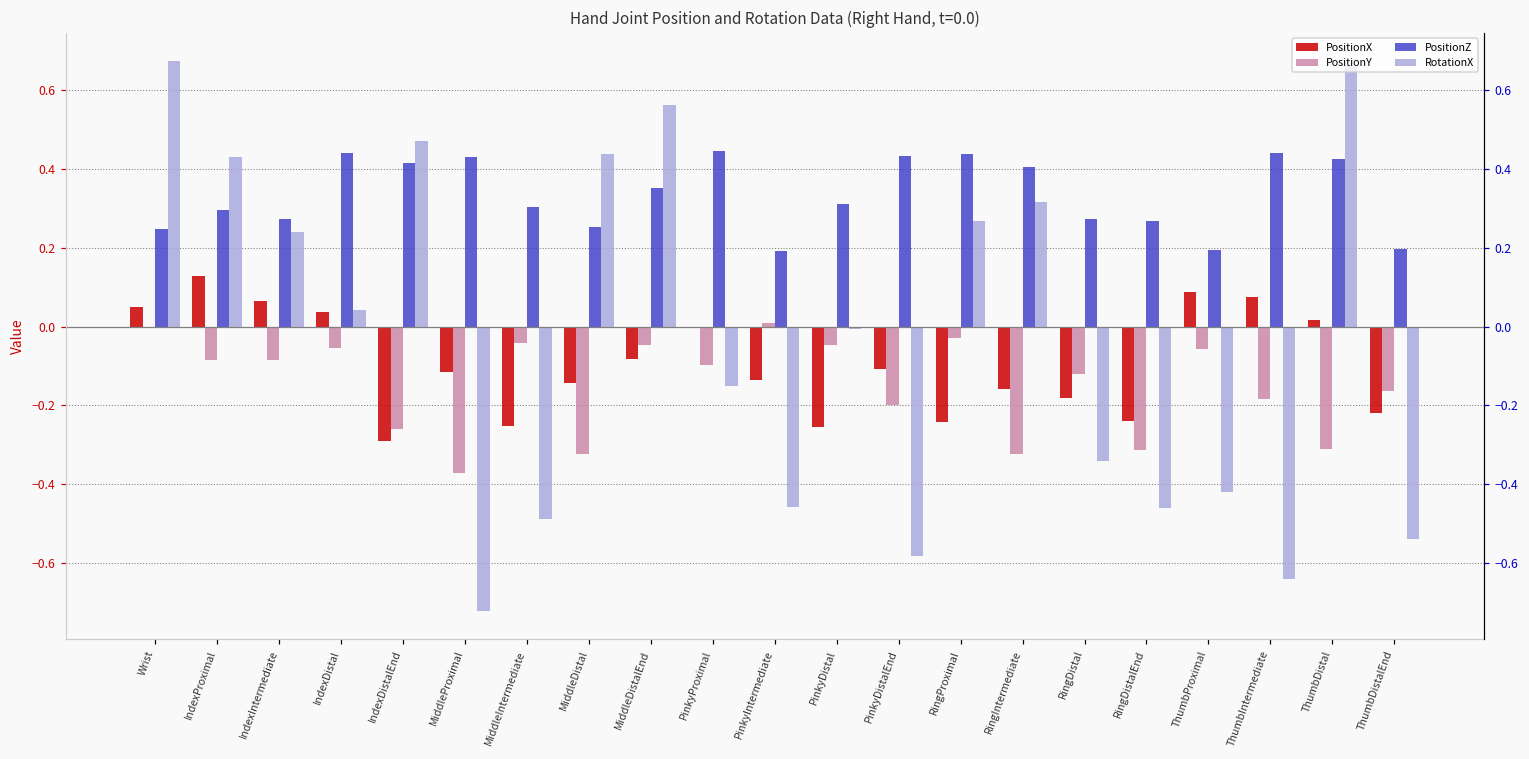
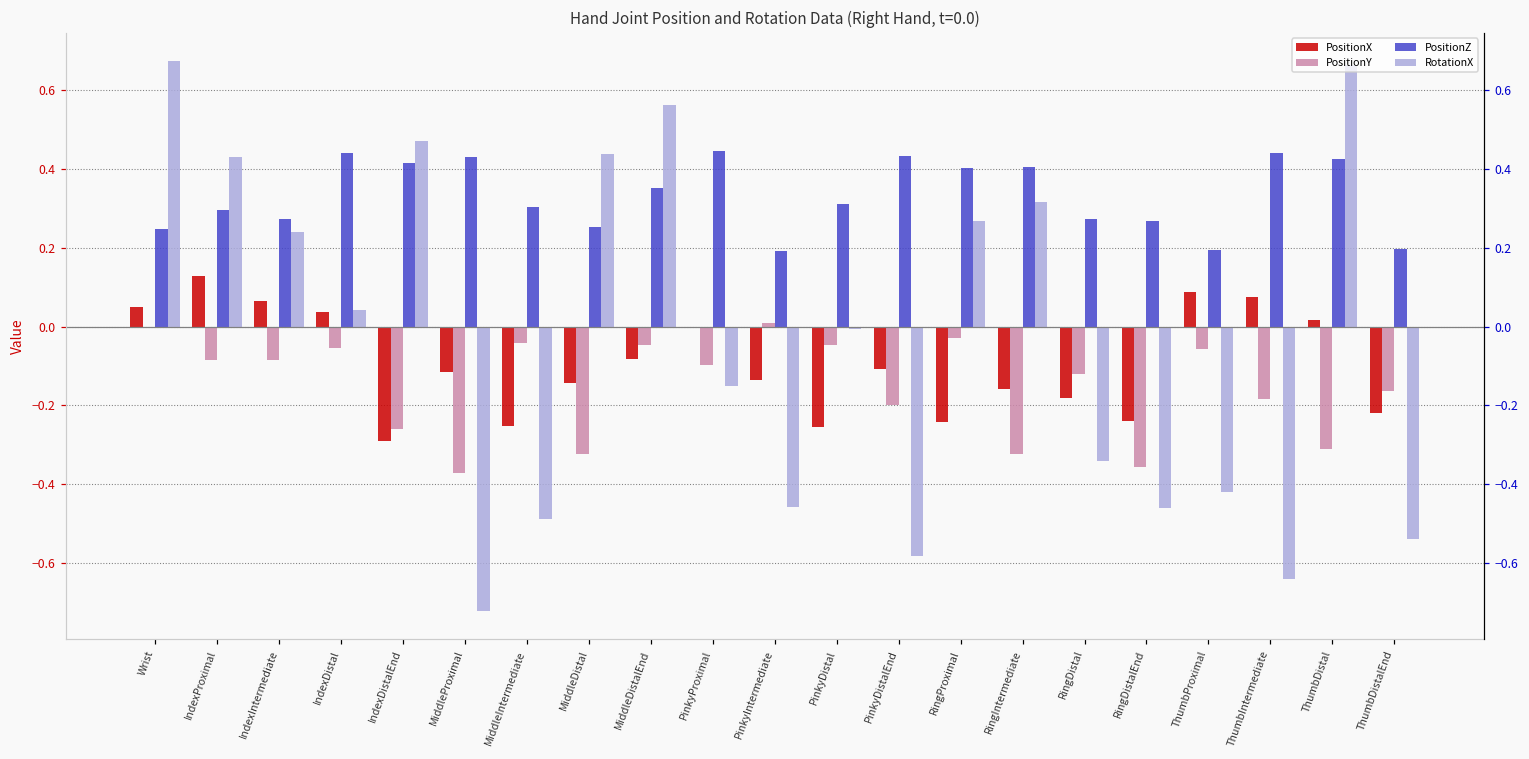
  {
    "PositionX": {
      "Wrist": 0.05,
      "IndexProximal": 0.13,
      "IndexIntermediate": 0.07,
      "IndexDistal": 0.04,
      "IndexDistalEnd": -0.29,
      "MiddleProximal": -0.12,
      "MiddleIntermediate": -0.25,
      "MiddleDistal": -0.14,
      "MiddleDistalEnd": -0.08,
      "PinkyIntermediate": -0.14,
      "PinkyDistal": -0.25,
      "PinkyDistalEnd": -0.11,
      "RingProximal": -0.24,
      "RingIntermediate": -0.16,
      "RingDistal": -0.18,
      "RingDistalEnd": -0.24,
      "ThumbProximal": 0.09,
      "ThumbIntermediate": 0.08,
      "ThumbDistal": 0.02,
      "ThumbDistalEnd": -0.22
    },
    "PositionY": {
      "IndexProximal": -0.09,
      "IndexIntermediate": -0.08,
      "IndexDistal": -0.05,
      "IndexDistalEnd": -0.26,
      "MiddleProximal": -0.37,
      "MiddleIntermediate": -0.04,
      "MiddleDistal": -0.32,
      "MiddleDistalEnd": -0.05,
      "PinkyProximal": -0.10,
      "PinkyIntermediate": 0.01,
      "PinkyDistal": -0.05,
      "PinkyDistalEnd": -0.20,
      "RingProximal": -0.03,
      "RingIntermediate": -0.32,
      "RingDistal": -0.12,
-     "RingDistalEnd": -0.31,
+     "RingDistalEnd": -0.36,
      "ThumbProximal": -0.06,
      "ThumbIntermediate": -0.18,
      "ThumbDistal": -0.31,
      "ThumbDistalEnd": -0.16
    },
    "PositionZ": {
      "Wrist": 0.25,
      "IndexProximal": 0.30,
      "IndexIntermediate": 0.27,
      "IndexDistal": 0.44,
      "IndexDistalEnd": 0.42,
      "MiddleProximal": 0.43,
      "MiddleIntermediate": 0.30,
      "MiddleDistal": 0.25,
      "MiddleDistalEnd": 0.35,
      "PinkyProximal": 0.45,
      "PinkyIntermediate": 0.19,
      "PinkyDistal": 0.31,
      "PinkyDistalEnd": 0.43,
-     "RingProximal": 0.44,
+     "RingProximal": 0.40,
      "RingIntermediate": 0.41,
      "RingDistal": 0.27,
      "RingDistalEnd": 0.27,
      "ThumbProximal": 0.20,
      "ThumbIntermediate": 0.44,
      "ThumbDistal": 0.43,
      "ThumbDistalEnd": 0.20
    },
    "RotationX": {
      "Wrist": 0.68,
      "IndexProximal": 0.43,
      "IndexIntermediate": 0.24,
      "IndexDistal": 0.04,
      "IndexDistalEnd": 0.47,
      "MiddleProximal": -0.72,
      "MiddleIntermediate": -0.49,
      "MiddleDistal": 0.44,
      "MiddleDistalEnd": 0.56,
      "PinkyProximal": -0.15,
      "PinkyIntermediate": -0.46,
      "PinkyDistalEnd": -0.58,
      "RingProximal": 0.27,
      "RingIntermediate": 0.32,
      "RingDistal": -0.34,
      "RingDistalEnd": -0.46,
      "ThumbProximal": -0.42,
      "ThumbIntermediate": -0.64,
      "ThumbDistalEnd": -0.54
    }
  }
